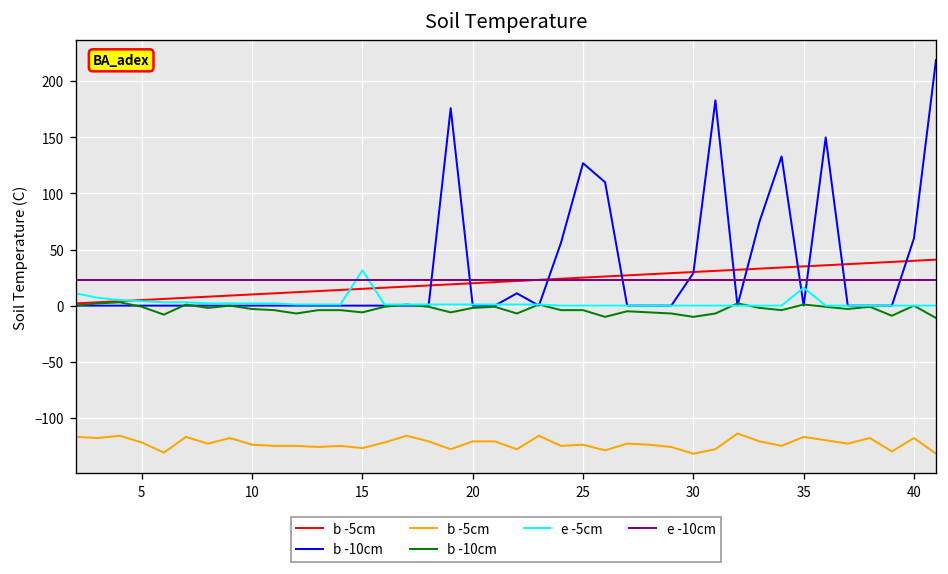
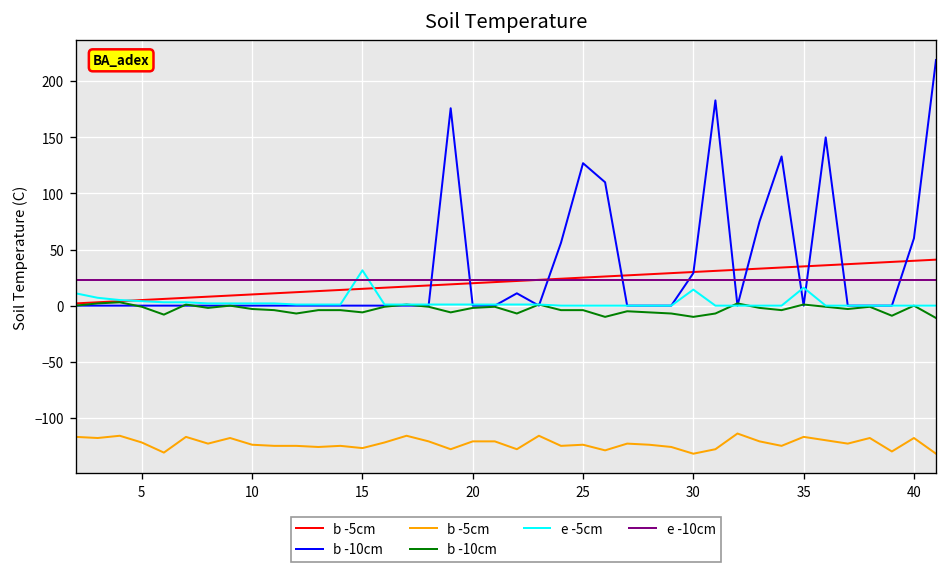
  {
    "e -5cm": {
      "15": 30,
      "25": 0,
-     "30": 0,
+     "30": 10,
      "35": 20
    },
    "e -10cm": {
      "5": 20,
      "10": 20,
      "15": 20,
      "20": 20,
      "30": 20,
      "35": 20,
      "40": 20
    }
  }
